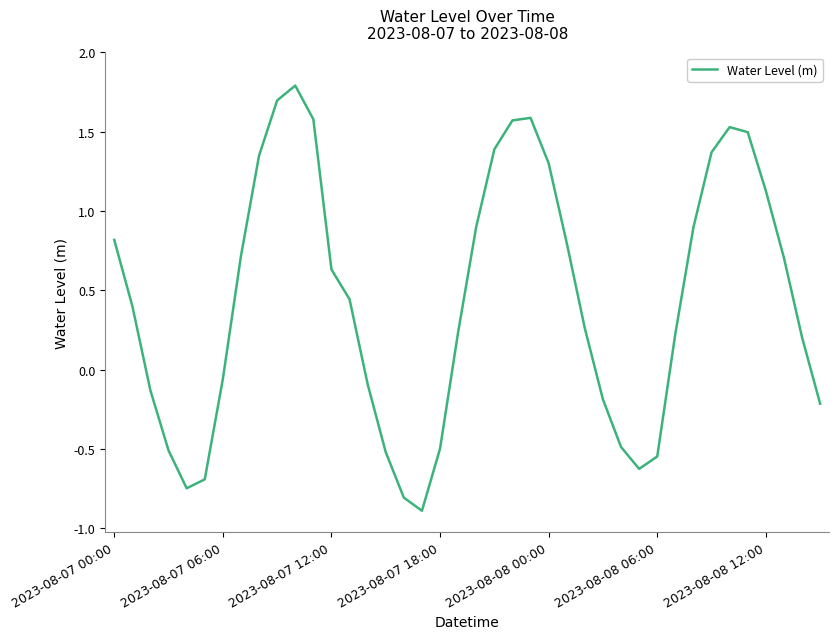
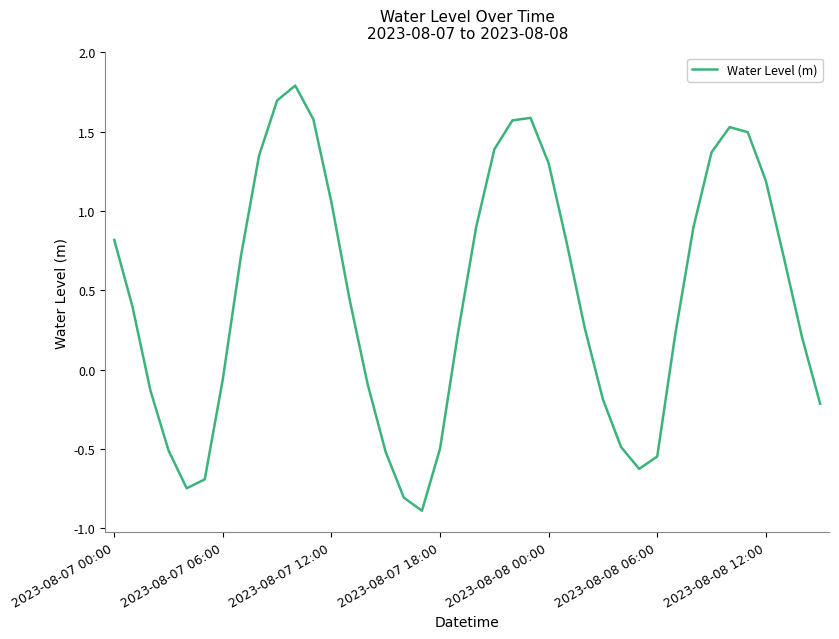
  {
    "2023-08-07 00:00": 0.82,
    "2023-08-07 06:00": -0.06,
-   "2023-08-07 12:00": 0.63,
+   "2023-08-07 12:00": 1.05,
    "2023-08-07 18:00": -0.50,
    "2023-08-08 00:00": 1.30,
    "2023-08-08 06:00": -0.55,
-   "2023-08-08 12:00": 1.13
+   "2023-08-08 12:00": 1.19
  }
